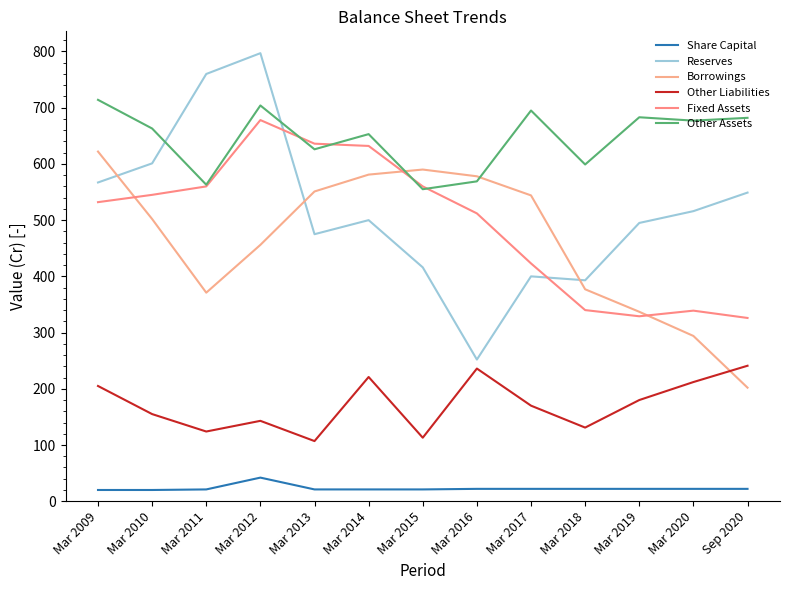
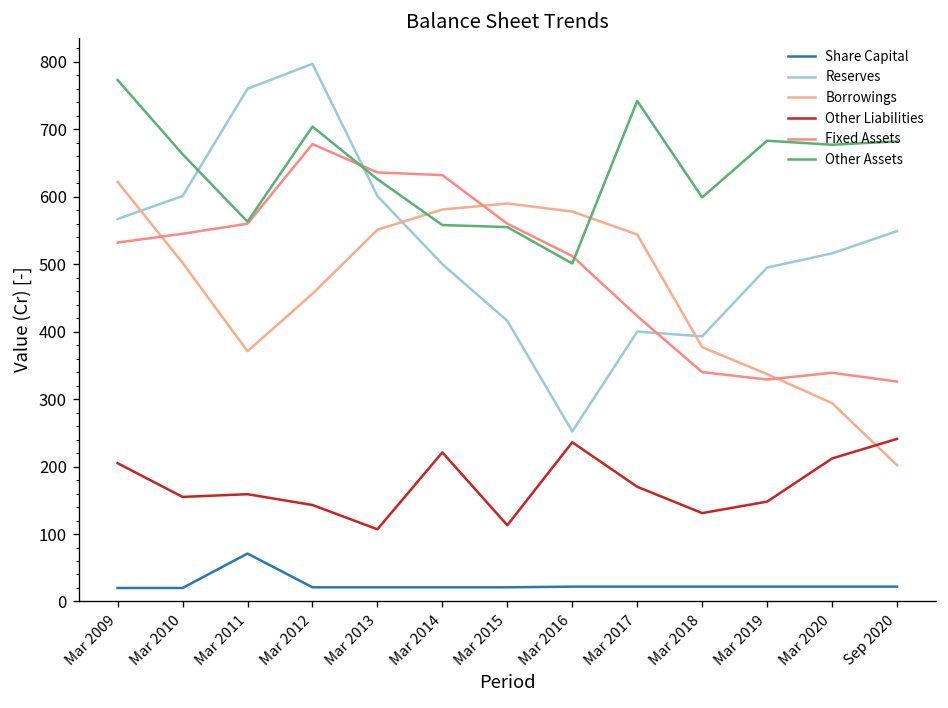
  {
    "Share Capital": {
      "Mar 2009": 20,
      "Mar 2010": 20,
-     "Mar 2011": 20,
-     "Mar 2012": 40,
+     "Mar 2011": 70,
+     "Mar 2012": 20,
      "Mar 2013": 20,
      "Mar 2014": 20,
      "Mar 2015": 20,
      "Mar 2016": 20,
      "Mar 2017": 20,
      "Mar 2018": 20,
      "Mar 2019": 20,
      "Mar 2020": 20,
      "Sep 2020": 20
    },
    "Reserves": {
      "Mar 2009": 570,
      "Mar 2010": 600,
      "Mar 2011": 760,
      "Mar 2012": 800,
-     "Mar 2013": 480,
+     "Mar 2013": 600,
      "Mar 2014": 500,
      "Mar 2015": 420,
      "Mar 2016": 250,
      "Mar 2017": 400,
      "Mar 2018": 390,
      "Mar 2019": 500,
      "Mar 2020": 520,
      "Sep 2020": 550
    },
    "Other Liabilities": {
      "Mar 2009": 210,
      "Mar 2010": 160,
-     "Mar 2011": 120,
+     "Mar 2011": 160,
      "Mar 2012": 140,
      "Mar 2013": 110,
      "Mar 2014": 220,
      "Mar 2015": 110,
      "Mar 2016": 240,
      "Mar 2017": 170,
      "Mar 2018": 130,
-     "Mar 2019": 180,
+     "Mar 2019": 150,
      "Mar 2020": 210,
      "Sep 2020": 240
    },
    "Other Assets": {
-     "Mar 2009": 710,
+     "Mar 2009": 770,
      "Mar 2010": 660,
      "Mar 2012": 700,
      "Mar 2013": 630,
-     "Mar 2014": 650,
+     "Mar 2014": 560,
      "Mar 2015": 560,
-     "Mar 2016": 570,
-     "Mar 2017": 700,
+     "Mar 2016": 500,
+     "Mar 2017": 740,
      "Mar 2018": 600,
      "Mar 2019": 680,
      "Mar 2020": 680,
      "Sep 2020": 680
    }
  }
